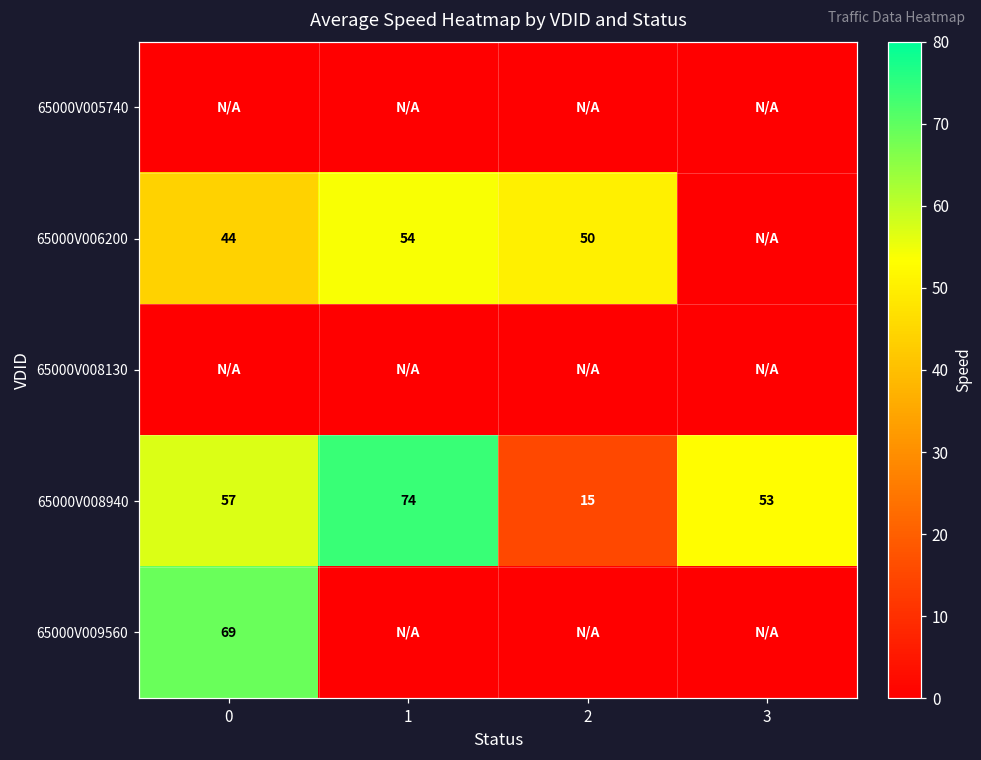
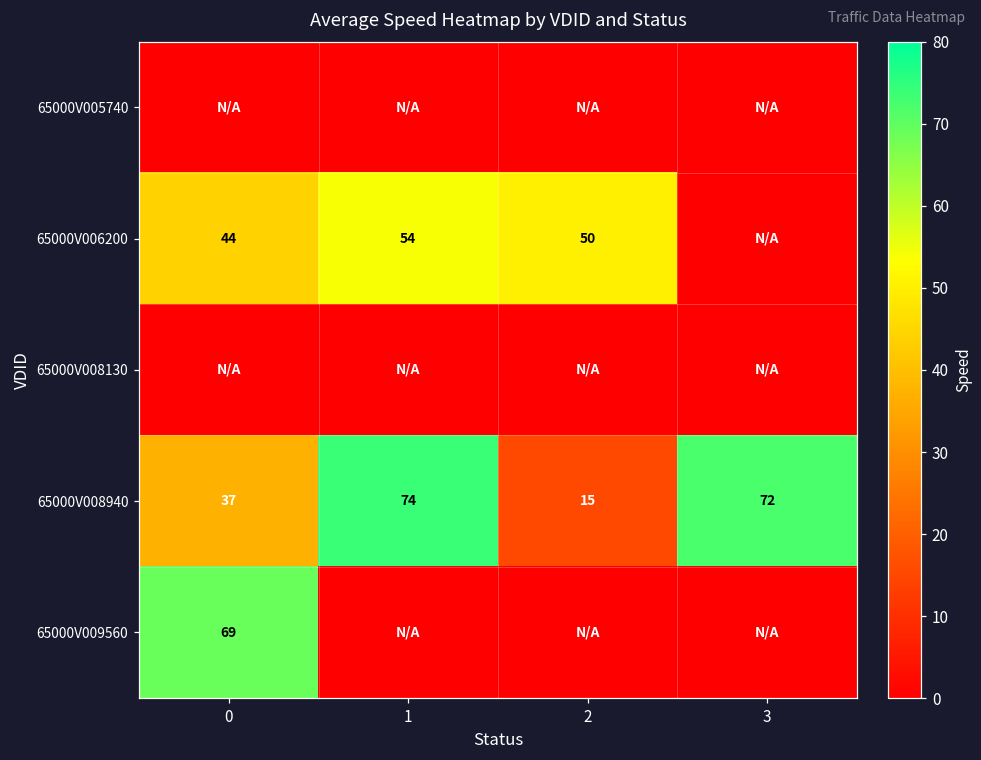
  {
    "65000V006200": {
      "0": 44,
      "1": 54,
      "2": 50
    },
    "65000V008940": {
-     "0": 57,
+     "0": 37,
      "1": 74,
      "2": 15,
-     "3": 53
+     "3": 72
    },
    "65000V009560": {
      "0": 69
    }
  }
